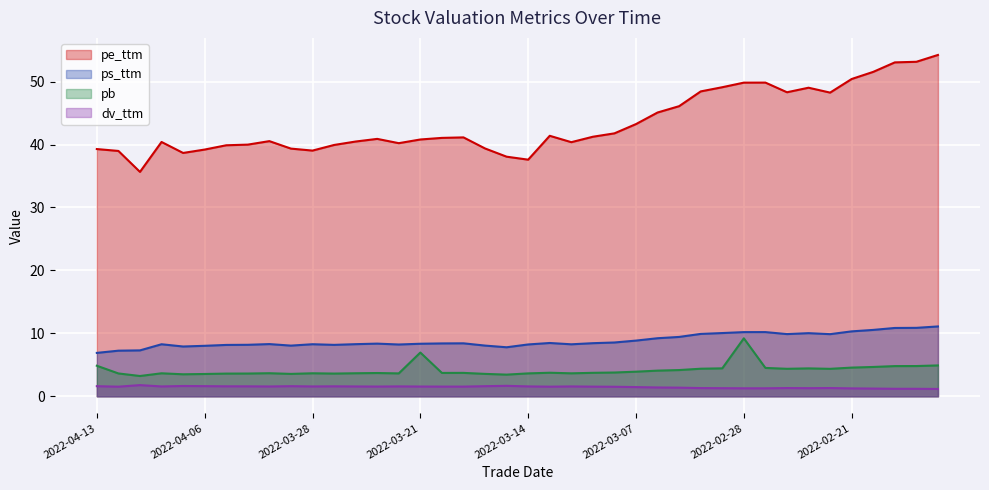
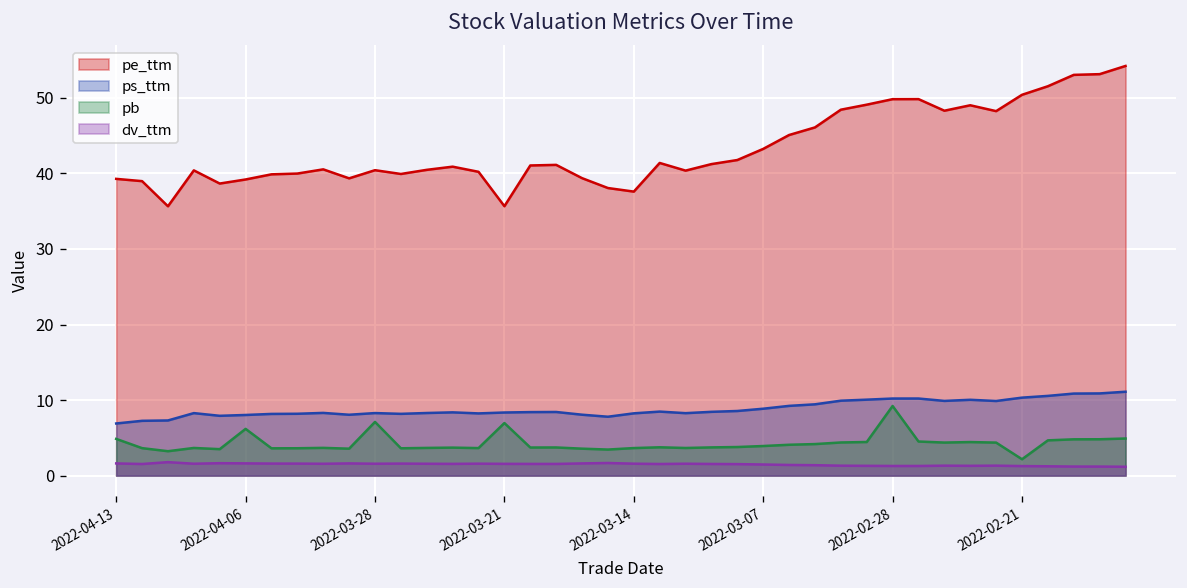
  {
    "pe_ttm": {
      "2022-04-13": 39,
      "2022-04-06": 39,
-     "2022-03-28": 39,
-     "2022-03-21": 41,
+     "2022-03-28": 40,
+     "2022-03-21": 36,
      "2022-03-14": 38,
      "2022-03-07": 43,
      "2022-02-28": 50,
      "2022-02-21": 50
    },
    "pb": {
      "2022-04-13": 5,
-     "2022-04-06": 4,
-     "2022-03-28": 4,
+     "2022-04-06": 6,
+     "2022-03-28": 7,
      "2022-03-21": 7,
      "2022-03-14": 4,
      "2022-03-07": 4,
      "2022-02-28": 9,
-     "2022-02-21": 5
+     "2022-02-21": 2
    }
  }
